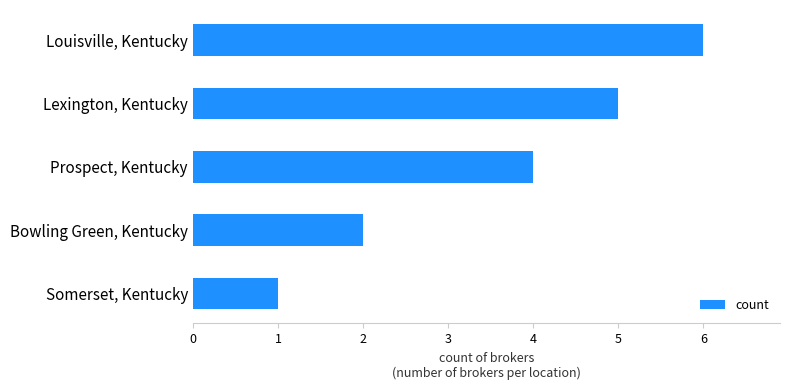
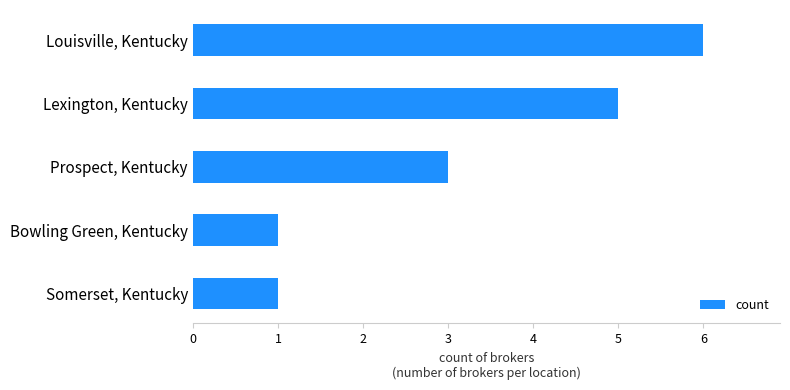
  {
    "Louisville, Kentucky": 6,
    "Lexington, Kentucky": 5,
-   "Prospect, Kentucky": 4,
-   "Bowling Green, Kentucky": 2,
+   "Prospect, Kentucky": 3,
+   "Bowling Green, Kentucky": 1,
    "Somerset, Kentucky": 1
  }
